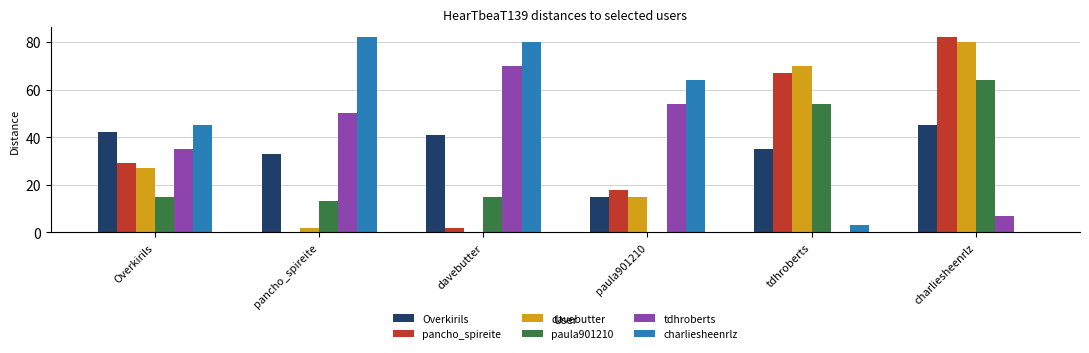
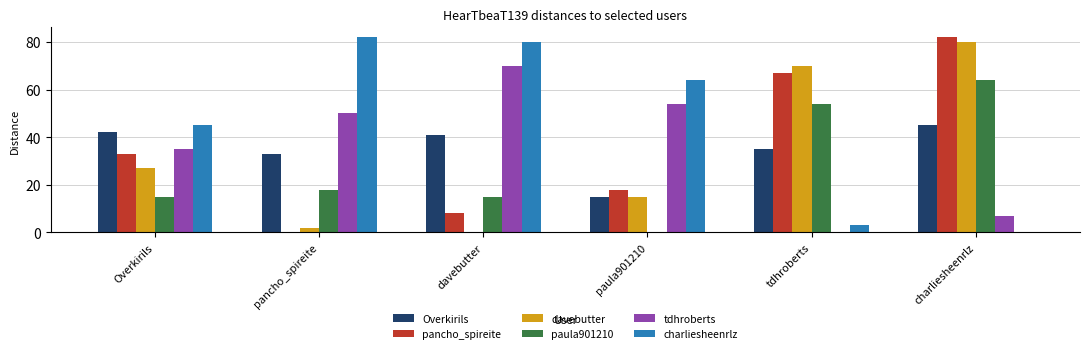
  {
    "Overkirils": {
      "Overkirils": 42,
      "pancho_spireite": 33,
      "davebutter": 41,
      "paula901210": 15,
      "tdhroberts": 35,
      "charliesheenrlz": 45
    },
    "pancho_spireite": {
-     "Overkirils": 29,
+     "Overkirils": 33,
      "pancho_spireite": 0,
-     "davebutter": 2,
+     "davebutter": 8,
      "paula901210": 18,
      "tdhroberts": 67,
      "charliesheenrlz": 82
    },
    "davebutter": {
      "Overkirils": 27,
      "pancho_spireite": 2,
      "davebutter": 0,
      "paula901210": 15,
      "tdhroberts": 70,
      "charliesheenrlz": 80
    },
    "paula901210": {
      "Overkirils": 15,
-     "pancho_spireite": 13,
+     "pancho_spireite": 18,
      "davebutter": 15,
      "paula901210": 0,
      "tdhroberts": 54,
      "charliesheenrlz": 64
    },
    "tdhroberts": {
      "Overkirils": 35,
      "pancho_spireite": 50,
      "davebutter": 70,
      "paula901210": 54,
      "tdhroberts": 0,
      "charliesheenrlz": 7
    },
    "charliesheenrlz": {
      "Overkirils": 45,
      "pancho_spireite": 82,
      "davebutter": 80,
      "paula901210": 64,
      "tdhroberts": 3,
      "charliesheenrlz": 0
    }
  }
